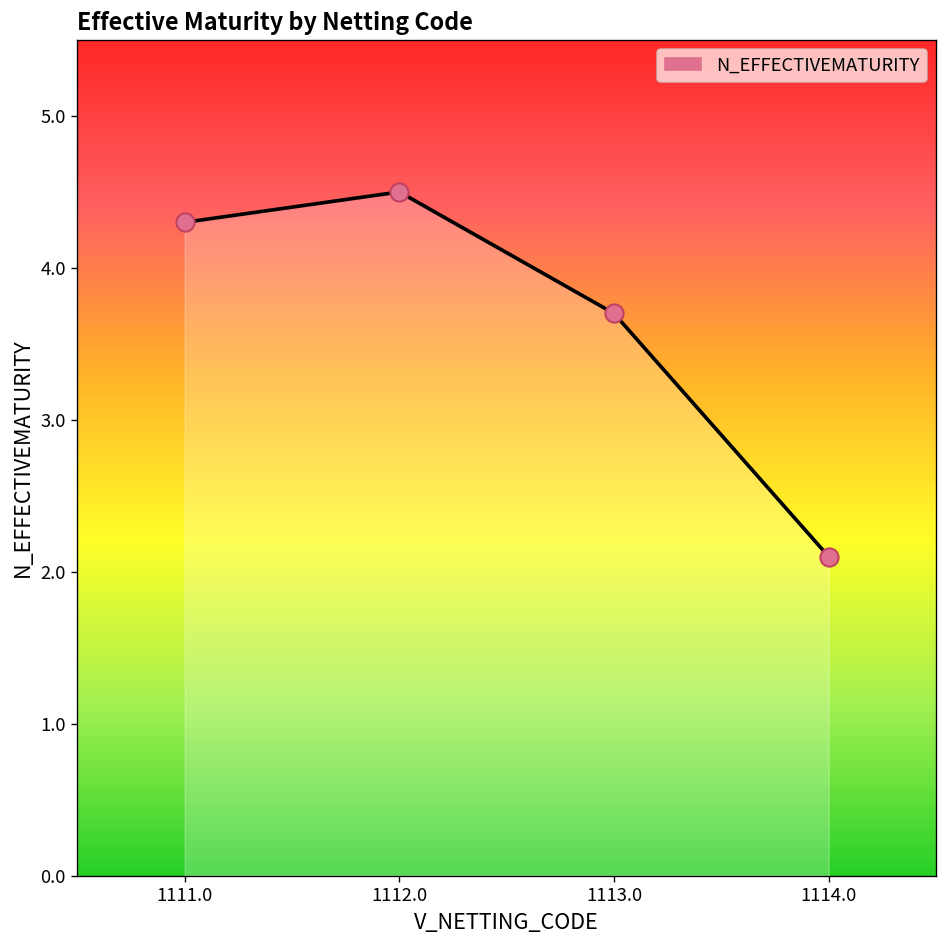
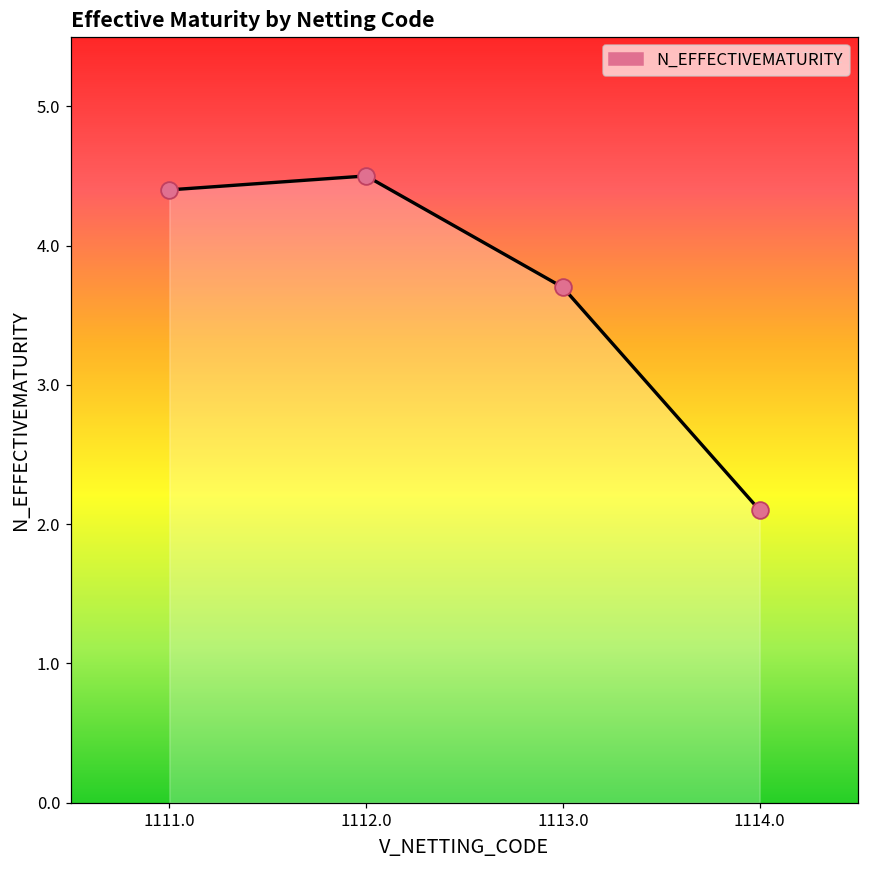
  {
-   "1111.0": 4.3,
+   "1111.0": 4.4,
    "1112.0": 4.5,
    "1113.0": 3.7,
    "1114.0": 2.1
  }
